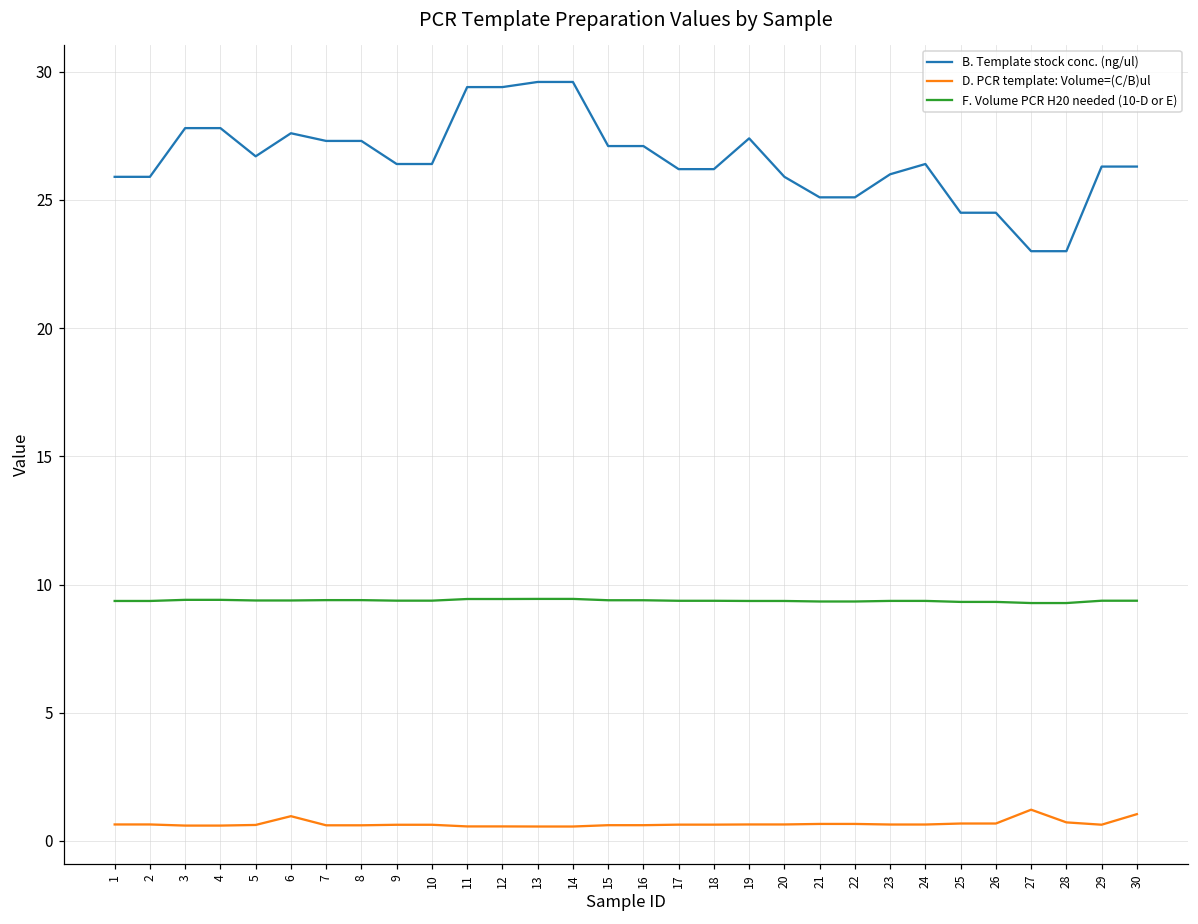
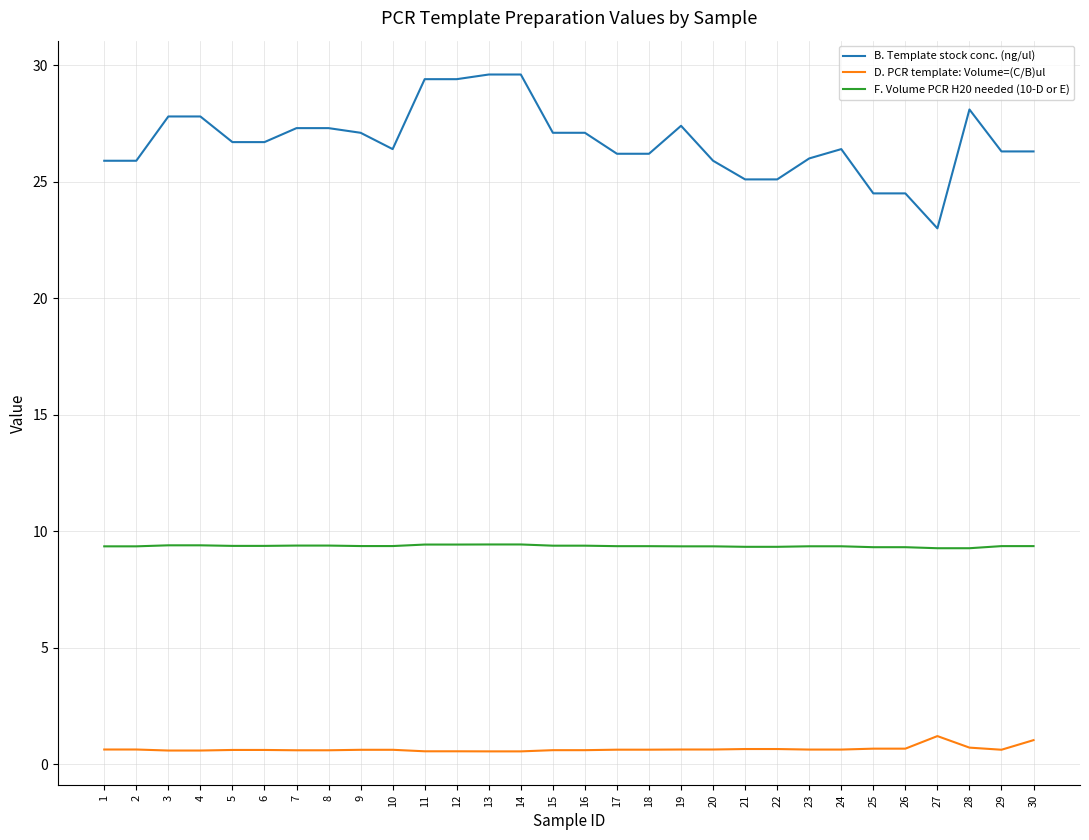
  {
    "B. Template stock conc. (ng/ul)": {
      "1": 25.9,
      "2": 25.9,
      "3": 27.8,
      "4": 27.8,
      "5": 26.7,
-     "6": 27.6,
+     "6": 26.7,
      "7": 27.3,
      "8": 27.3,
-     "9": 26.4,
+     "9": 27.1,
      "10": 26.4,
      "11": 29.4,
      "12": 29.4,
      "13": 29.6,
      "14": 29.6,
      "15": 27.1,
      "16": 27.1,
      "17": 26.2,
      "18": 26.2,
      "19": 27.4,
      "20": 25.9,
      "21": 25.1,
      "22": 25.1,
      "23": 26.0,
      "24": 26.4,
      "25": 24.5,
      "26": 24.5,
      "27": 23.0,
-     "28": 23.0,
+     "28": 28.1,
      "29": 26.3,
      "30": 26.3
    },
    "D. PCR template: Volume=(C/B)ul": {
      "1": 0.6,
      "2": 0.6,
      "3": 0.6,
      "4": 0.6,
      "5": 0.6,
-     "6": 1.0,
+     "6": 0.6,
      "7": 0.6,
      "8": 0.6,
      "9": 0.6,
      "10": 0.6,
      "11": 0.6,
      "12": 0.6,
      "13": 0.6,
      "14": 0.6,
      "15": 0.6,
      "16": 0.6,
      "17": 0.6,
      "18": 0.6,
      "19": 0.6,
      "20": 0.6,
      "21": 0.7,
      "22": 0.7,
      "23": 0.6,
      "24": 0.6,
      "25": 0.7,
      "26": 0.7,
      "27": 1.2,
      "28": 0.7,
      "29": 0.6,
      "30": 1.0
    },
    "F. Volume PCR H20 needed (10-D or E)": {
      "1": 9.4,
      "2": 9.4,
      "3": 9.4,
      "4": 9.4,
      "5": 9.4,
      "6": 9.4,
      "7": 9.4,
      "8": 9.4,
      "9": 9.4,
      "10": 9.4,
      "11": 9.4,
      "12": 9.4,
      "13": 9.4,
      "14": 9.4,
      "15": 9.4,
      "16": 9.4,
      "17": 9.4,
      "18": 9.4,
      "19": 9.4,
      "20": 9.4,
      "21": 9.3,
      "22": 9.3,
      "23": 9.4,
      "24": 9.4,
      "25": 9.3,
      "26": 9.3,
      "27": 9.3,
      "28": 9.3,
      "29": 9.4,
      "30": 9.4
    }
  }
